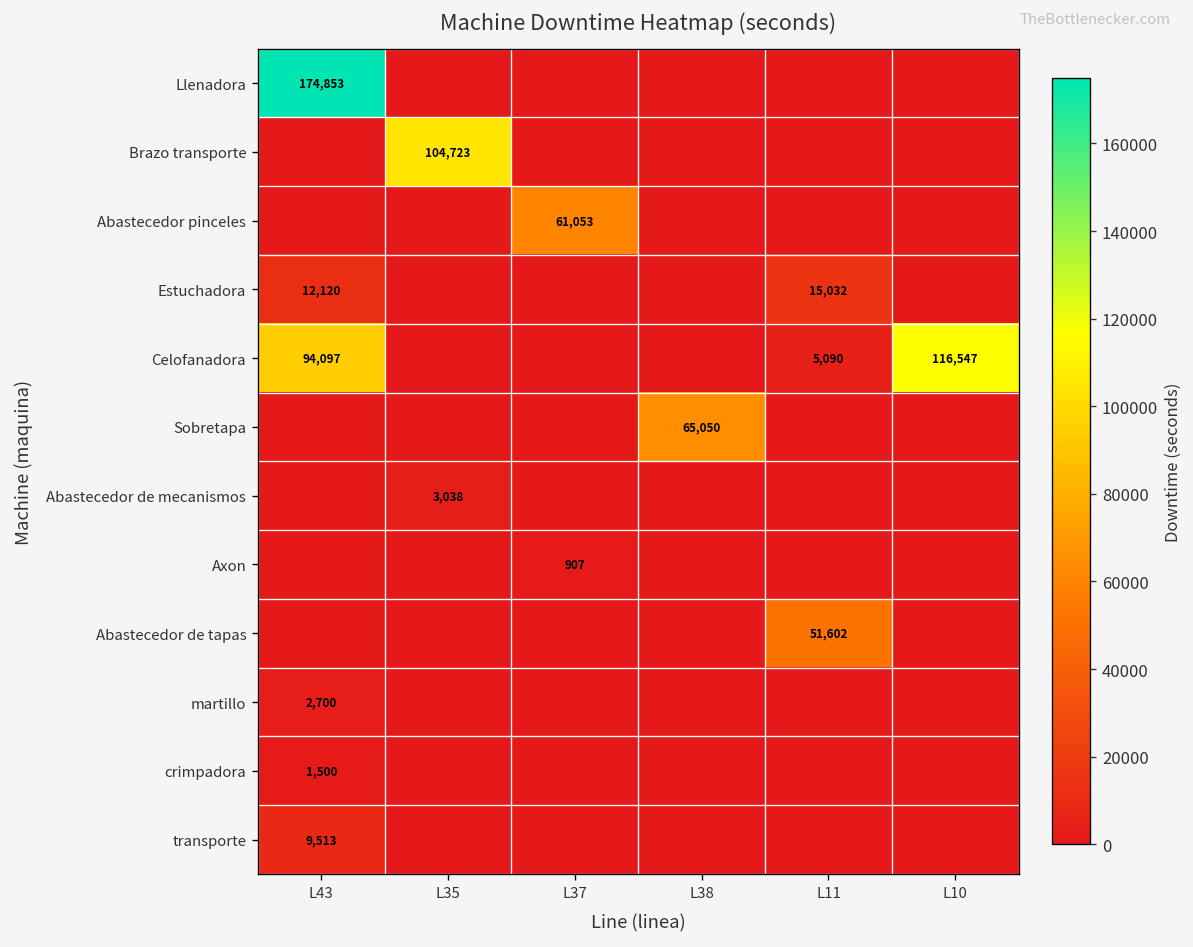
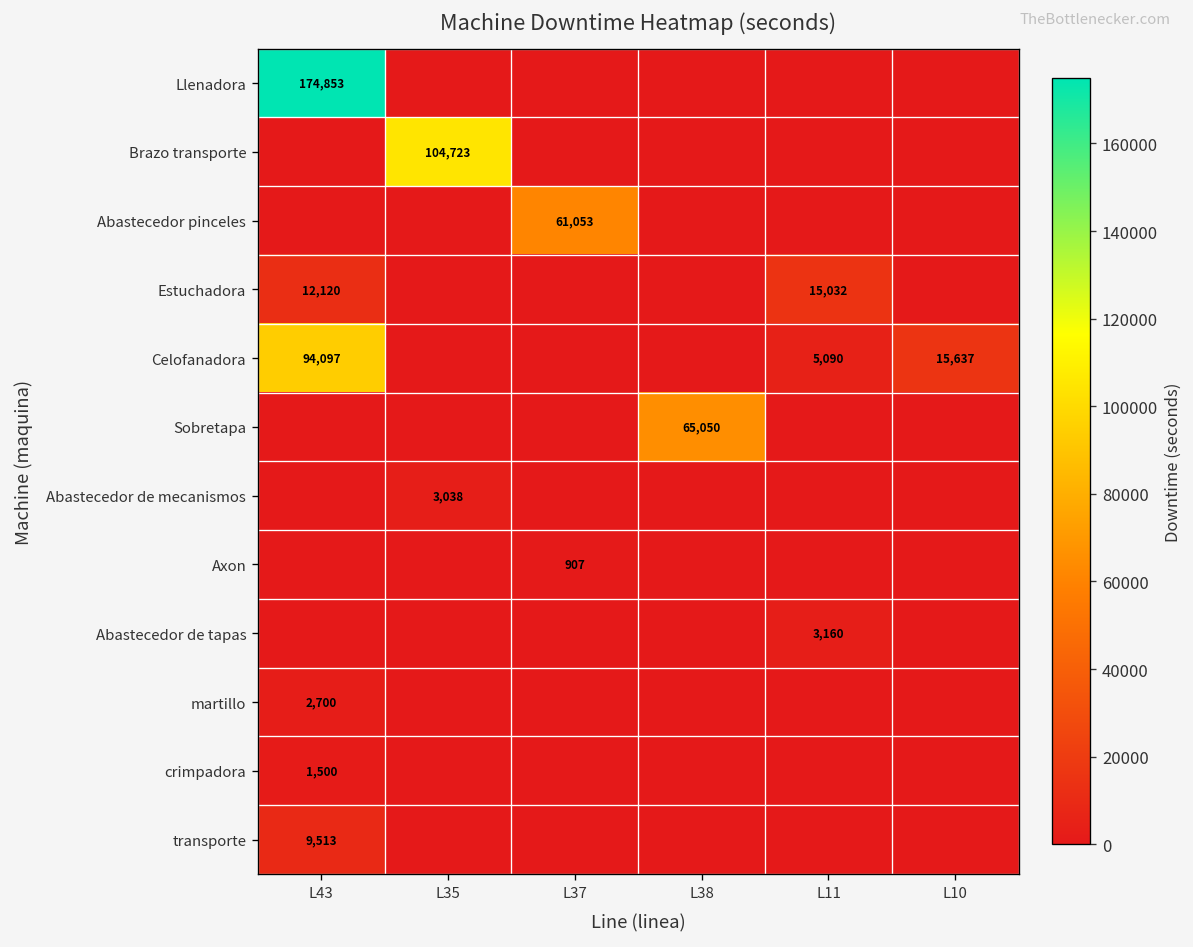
  {
    "Llenadora": {
      "L43": "174,853"
    },
    "Brazo transporte": {
      "L35": "104,723"
    },
    "Abastecedor pinceles": {
      "L37": "61,053"
    },
    "Estuchadora": {
      "L43": "12,120",
      "L11": "15,032"
    },
    "Celofanadora": {
      "L43": "94,097",
      "L11": "5,090",
-     "L10": "116,547"
+     "L10": "15,637"
    },
    "Sobretapa": {
      "L38": "65,050"
    },
    "Abastecedor de mecanismos": {
      "L35": "3,038"
    },
    "Axon": {
      "L37": "907"
    },
    "Abastecedor de tapas": {
-     "L11": "51,602"
+     "L11": "3,160"
    },
    "martillo": {
      "L43": "2,700"
    },
    "crimpadora": {
      "L43": "1,500"
    },
    "transporte": {
      "L43": "9,513"
    }
  }
